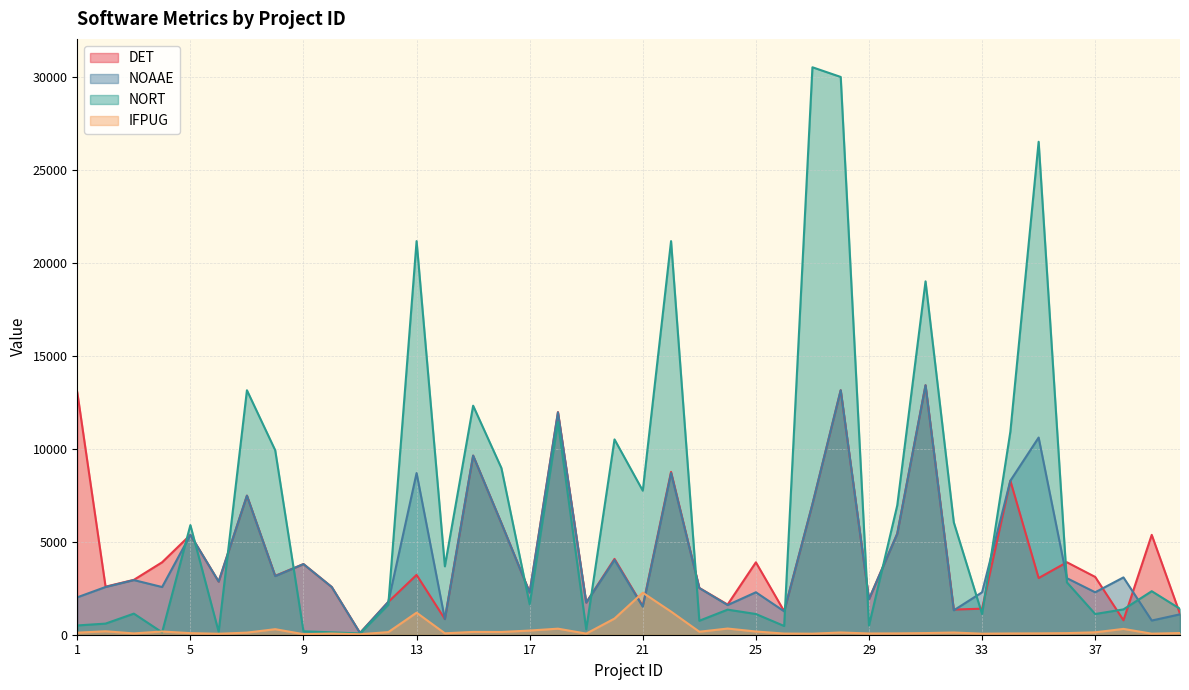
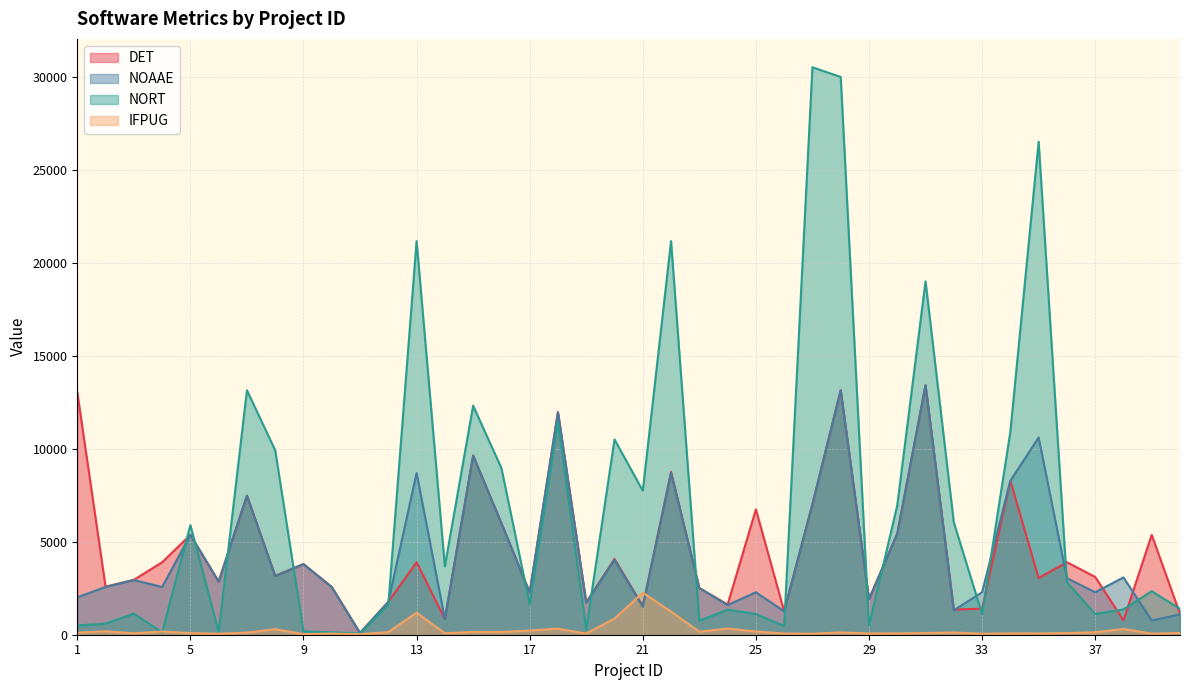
  {
    "DET": {
      "1": 13000,
-     "13": 3200,
-     "25": 3900,
+     "13": 3900,
+     "25": 6700,
      "33": 1400,
      "37": 3100
    },
    "IFPUG": {
      "1": 100,
      "5": 100,
      "9": 0,
      "13": 1200,
      "17": 200,
      "21": 2300,
      "25": 200,
      "29": 100,
      "33": 100,
      "37": 100
    }
  }
